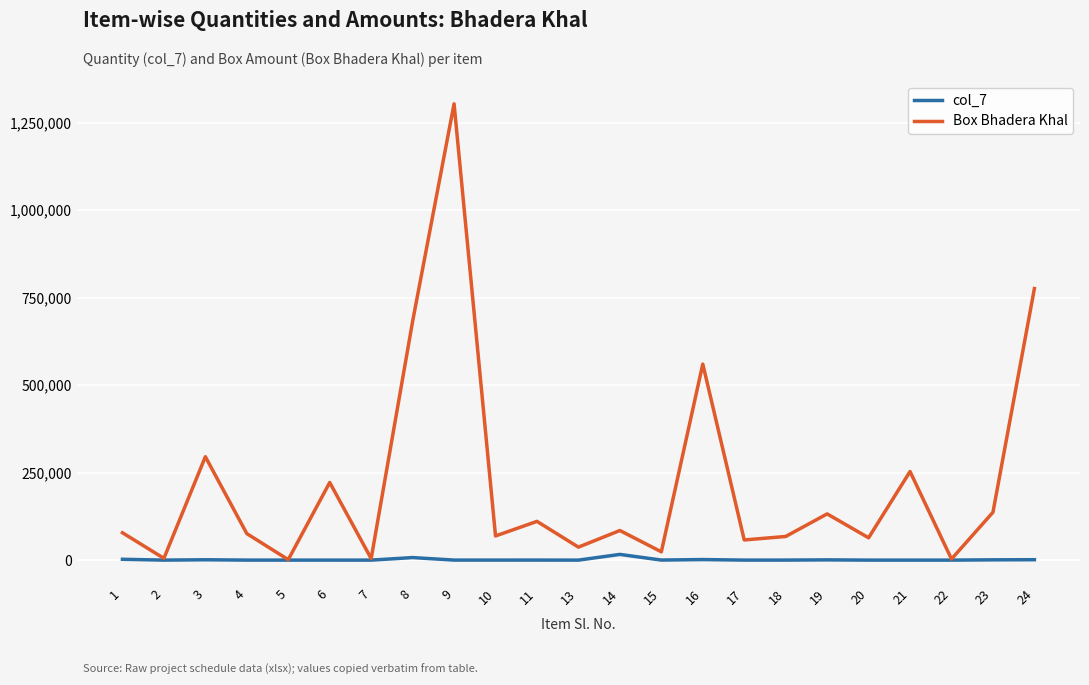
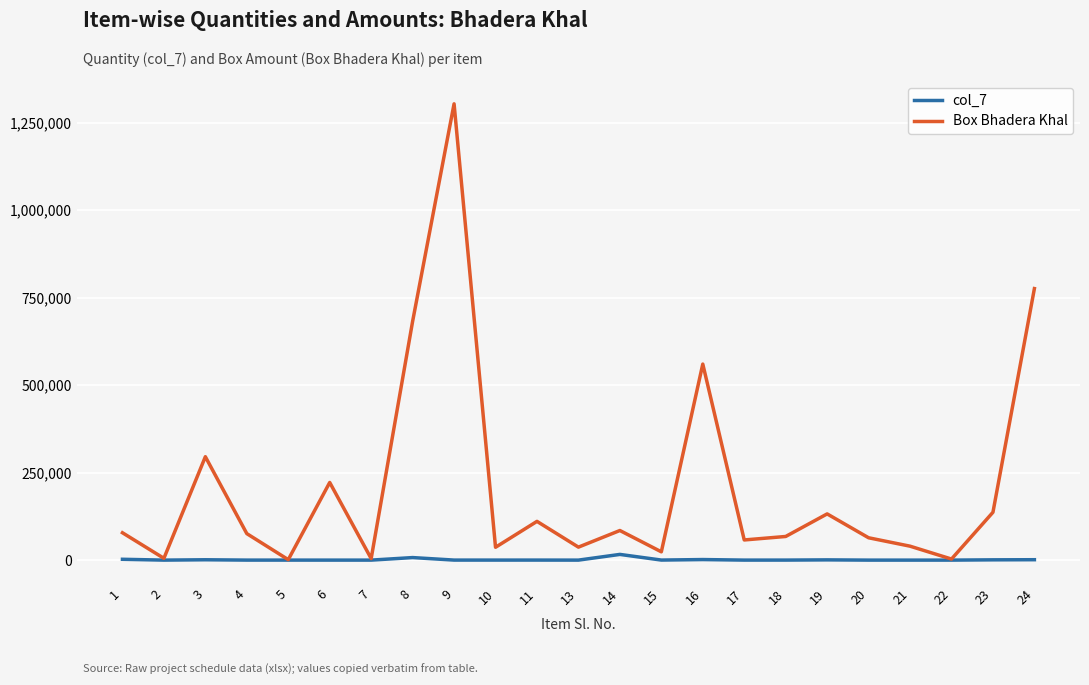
  {
    "col_7": {
      "1": "0",
      "3": "0",
      "4": "0",
      "6": "0",
      "8": "10,000",
      "9": "0",
      "10": "0",
      "11": "0",
      "13": "0",
      "14": "20,000",
      "15": "0",
      "16": "0",
      "17": "0",
      "18": "0",
      "19": "0",
      "20": "0",
      "21": "0",
      "23": "0",
      "24": "0"
    },
    "Box Bhadera Khal": {
      "1": "80,000",
      "3": "300,000",
      "4": "80,000",
      "6": "220,000",
      "8": "680,000",
      "9": "1,300,000",
-     "10": "70,000",
+     "10": "40,000",
      "11": "110,000",
      "13": "40,000",
      "14": "80,000",
      "15": "20,000",
      "16": "560,000",
      "17": "60,000",
      "18": "70,000",
      "19": "130,000",
      "20": "60,000",
-     "21": "250,000",
+     "21": "40,000",
      "23": "140,000",
      "24": "780,000"
    }
  }
